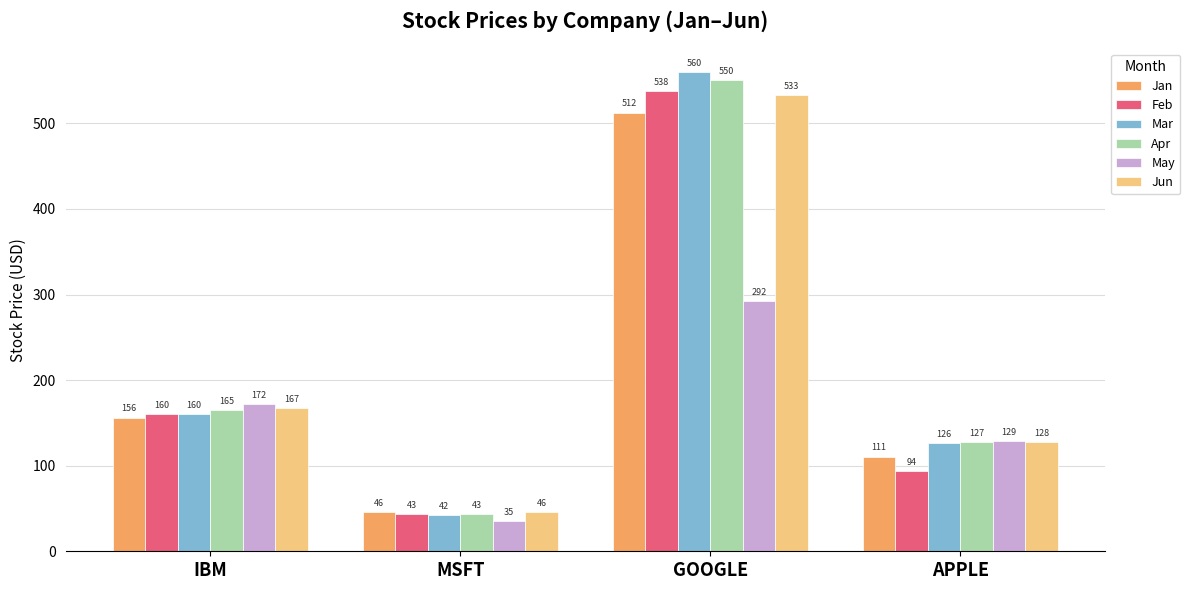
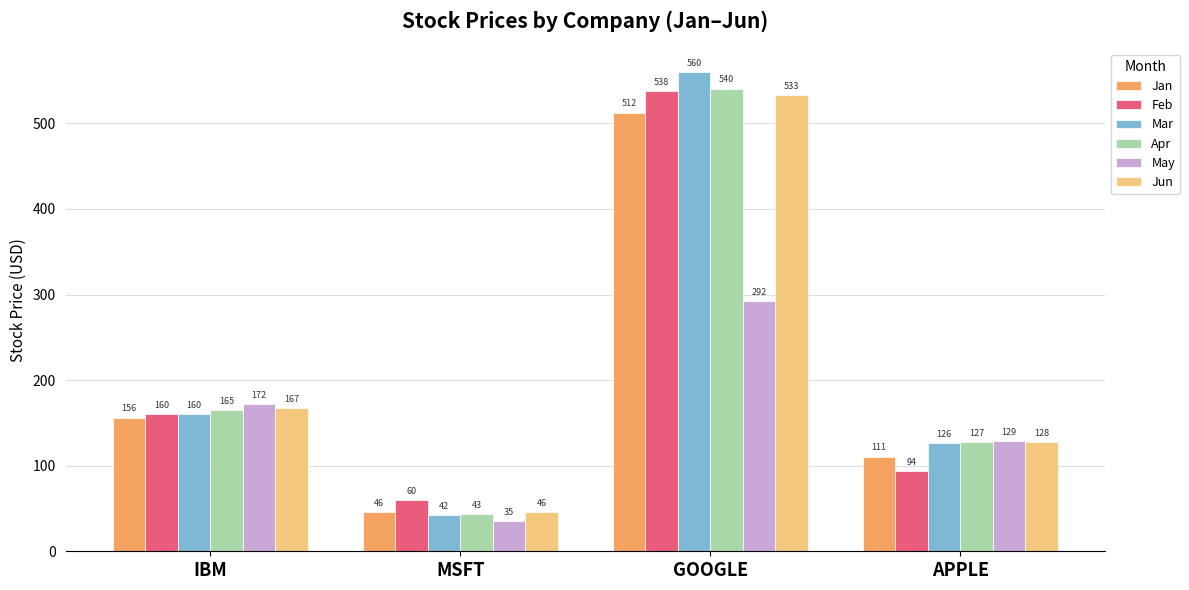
  {
    "Feb": {
      "IBM": 160,
-     "MSFT": 43,
+     "MSFT": 60,
      "GOOGLE": 538,
      "APPLE": 94
    },
    "Mar": {
      "IBM": 160,
      "MSFT": 42,
      "GOOGLE": 560,
      "APPLE": 126
    },
    "Apr": {
      "IBM": 165,
      "MSFT": 43,
-     "GOOGLE": 550,
+     "GOOGLE": 540,
      "APPLE": 127
    },
    "May": {
      "IBM": 172,
      "MSFT": 35,
      "GOOGLE": 292,
      "APPLE": 129
    }
  }
